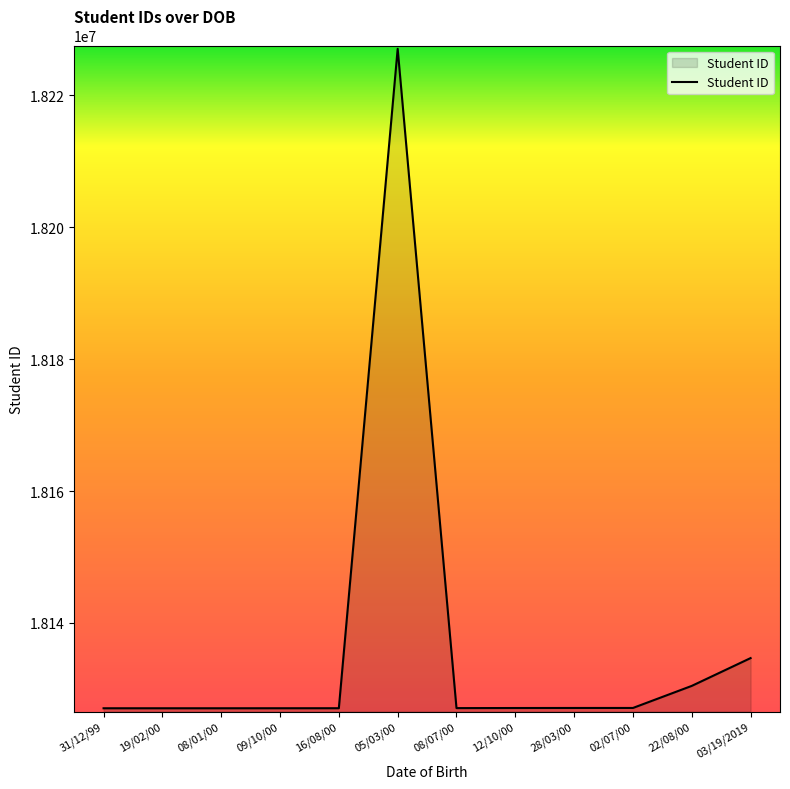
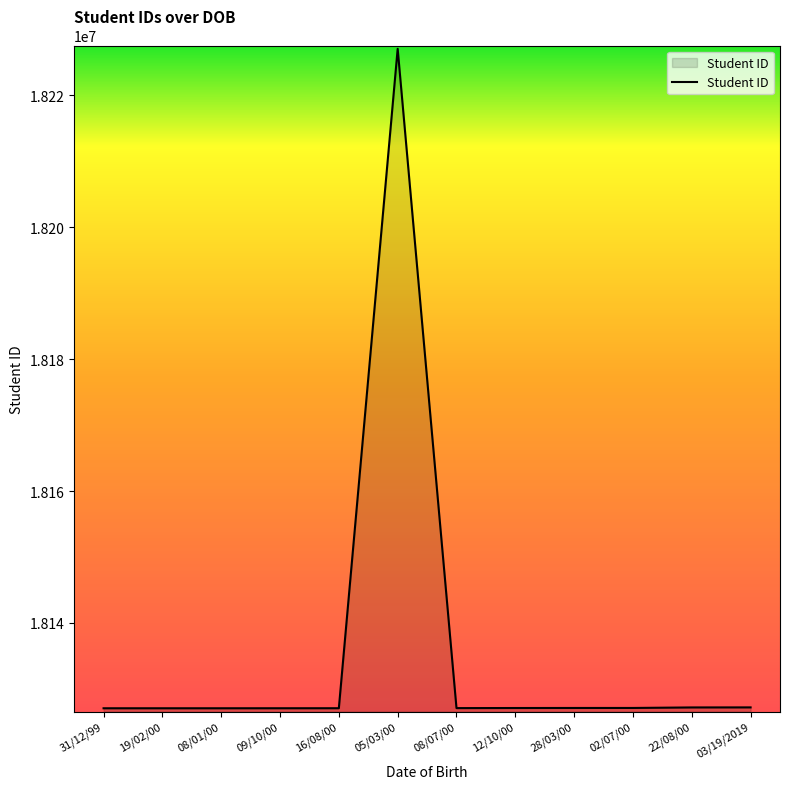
  {
    "31/12/99": 18127000,
    "19/02/00": 18127000,
    "08/01/00": 18127000,
    "09/10/00": 18127000,
    "16/08/00": 18127000,
    "05/03/00": 18227000,
    "08/07/00": 18127000,
    "12/10/00": 18127000,
    "28/03/00": 18127000,
    "02/07/00": 18127000,
-   "22/08/00": 18130000,
-   "03/19/2019": 18135000
+   "22/08/00": 18127000,
+   "03/19/2019": 18127000
  }
